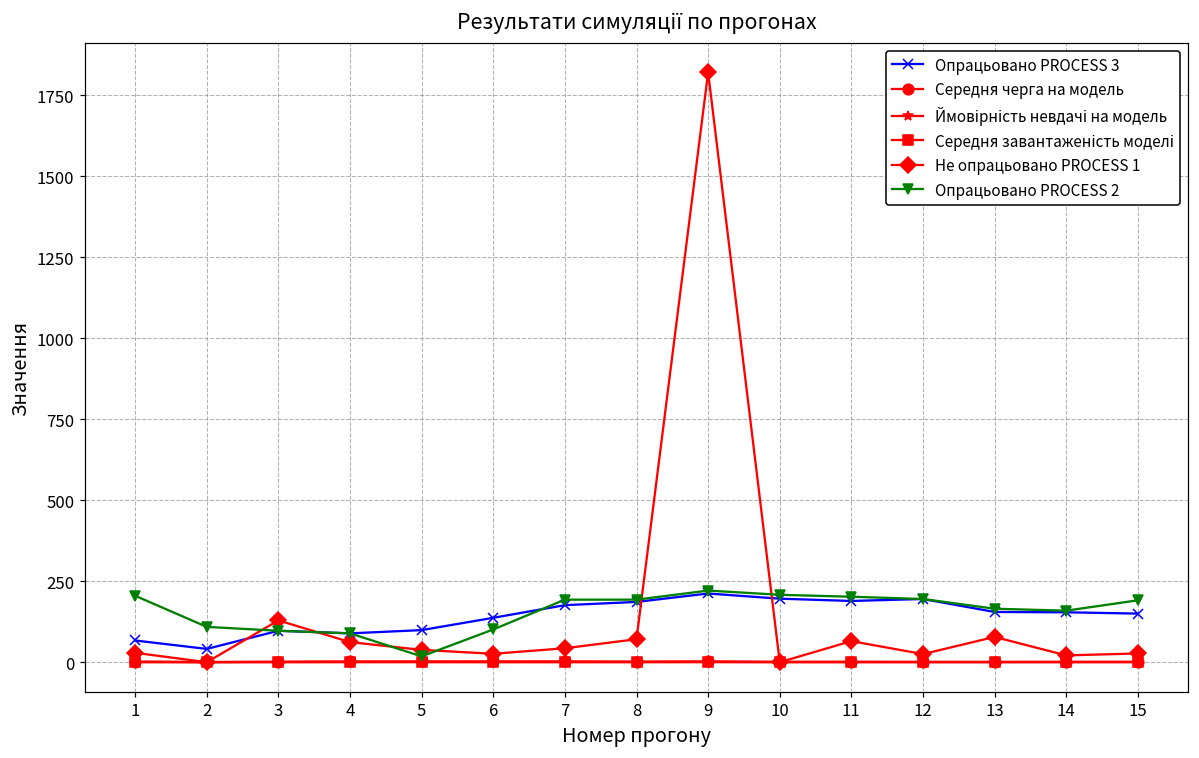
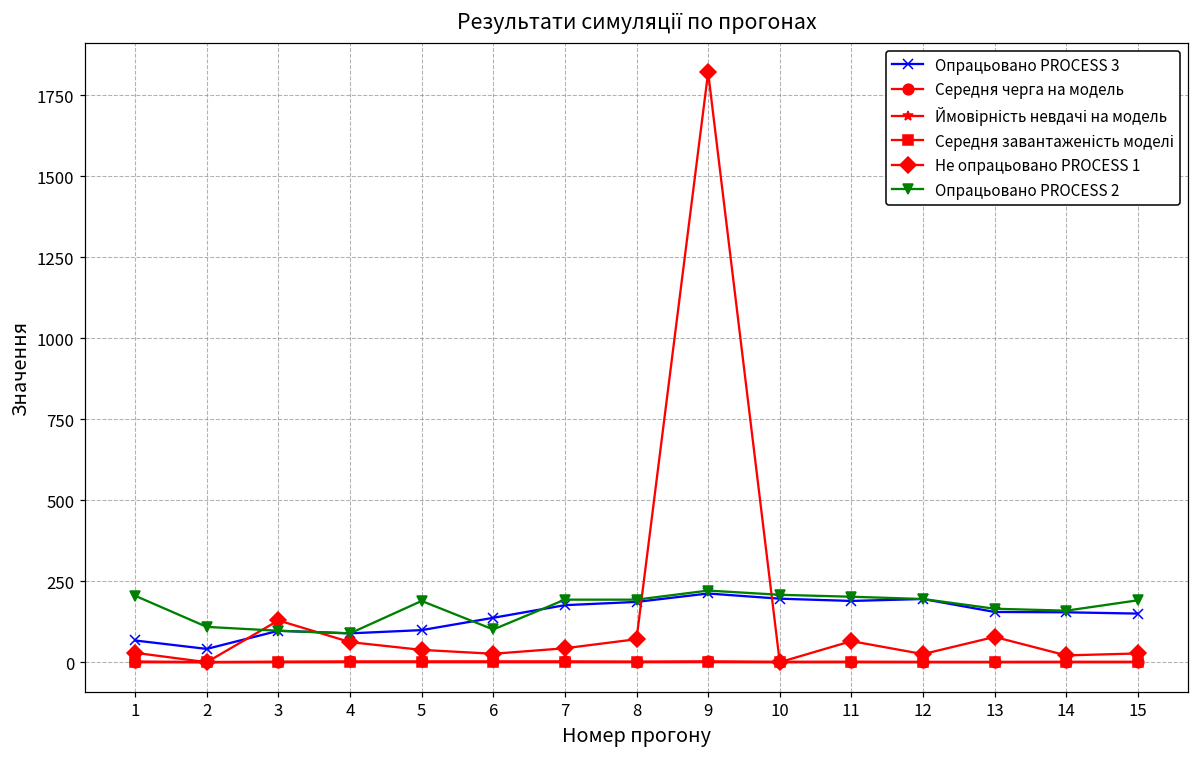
  {
    "Опрацьовано PROCESS 3": {
      "1": 70,
      "2": 40,
      "5": 100,
      "6": 140,
      "7": 180,
      "9": 210,
      "10": 200,
      "11": 190,
      "13": 160,
      "15": 150
    },
    "Опрацьовано PROCESS 2": {
      "1": 210,
      "2": 110,
-     "5": 20,
+     "5": 190,
      "6": 100,
      "7": 190,
      "9": 220,
      "10": 210,
      "11": 200,
      "13": 170,
      "15": 190
    }
  }
